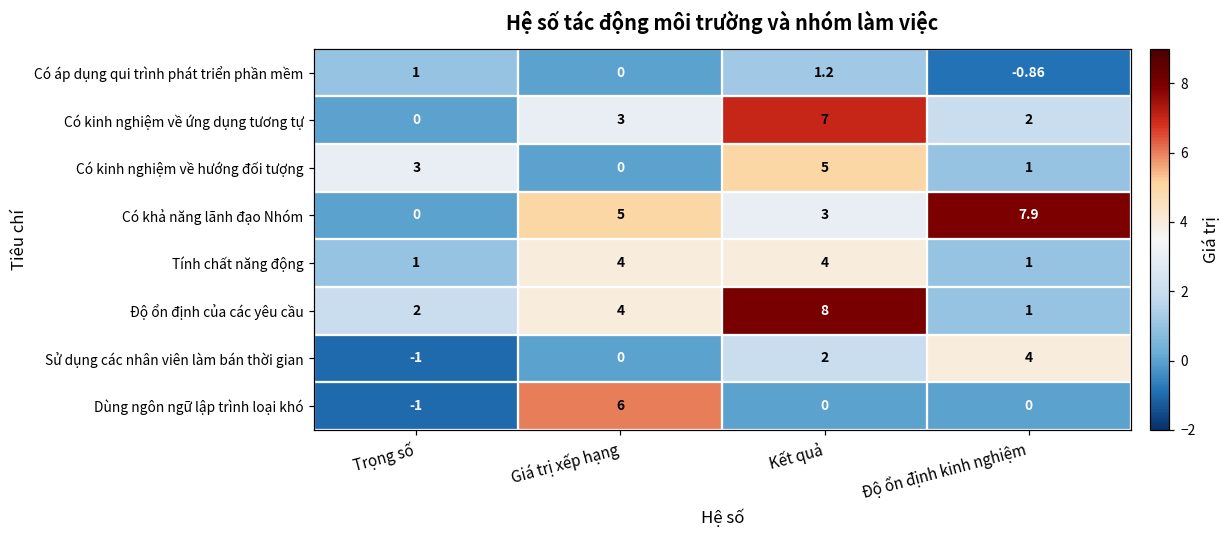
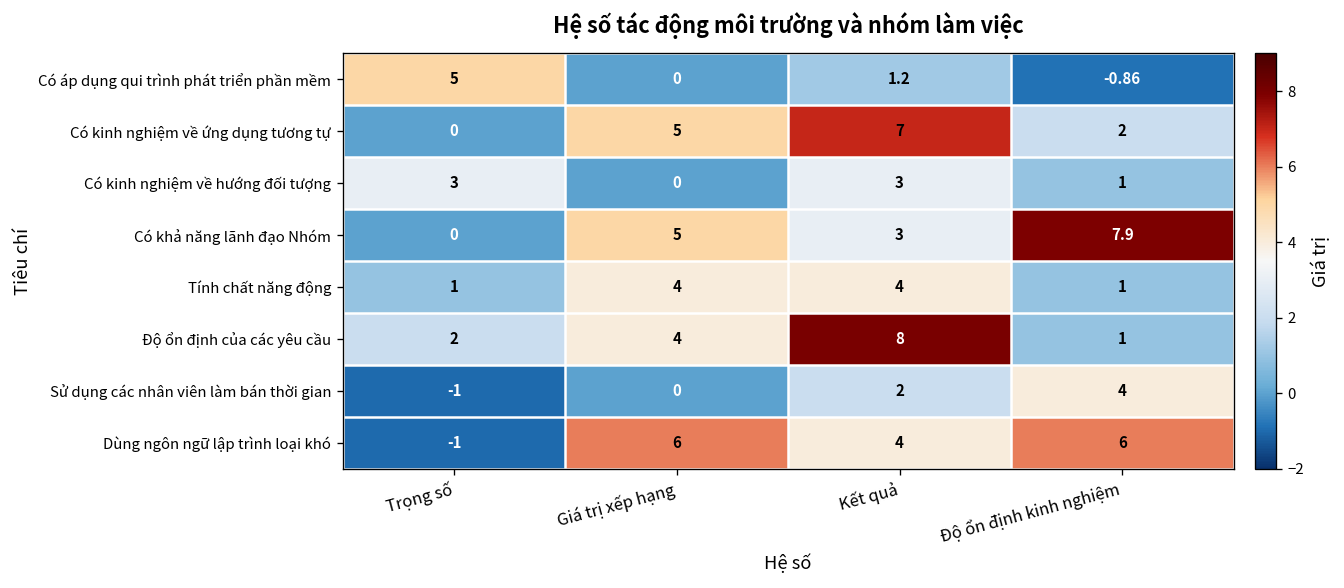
  {
    "Có áp dụng qui trình phát triển phần mềm": {
-     "Trọng số": 1,
+     "Trọng số": 5,
      "Giá trị xếp hạng": 0,
      "Kết quả": 1.2,
      "Độ ổn định kinh nghiệm": -0.86
    },
    "Có kinh nghiệm về ứng dụng tương tự": {
      "Trọng số": 0,
-     "Giá trị xếp hạng": 3,
+     "Giá trị xếp hạng": 5,
      "Kết quả": 7,
      "Độ ổn định kinh nghiệm": 2
    },
    "Có kinh nghiệm về hướng đối tượng": {
      "Trọng số": 3,
      "Giá trị xếp hạng": 0,
-     "Kết quả": 5,
+     "Kết quả": 3,
      "Độ ổn định kinh nghiệm": 1
    },
    "Có khả năng lãnh đạo Nhóm": {
      "Trọng số": 0,
      "Giá trị xếp hạng": 5,
      "Kết quả": 3,
      "Độ ổn định kinh nghiệm": 7.9
    },
    "Tính chất năng động": {
      "Trọng số": 1,
      "Giá trị xếp hạng": 4,
      "Kết quả": 4,
      "Độ ổn định kinh nghiệm": 1
    },
    "Độ ổn định của các yêu cầu": {
      "Trọng số": 2,
      "Giá trị xếp hạng": 4,
      "Kết quả": 8,
      "Độ ổn định kinh nghiệm": 1
    },
    "Sử dụng các nhân viên làm bán thời gian": {
      "Trọng số": -1,
      "Giá trị xếp hạng": 0,
      "Kết quả": 2,
      "Độ ổn định kinh nghiệm": 4
    },
    "Dùng ngôn ngữ lập trình loại khó": {
      "Trọng số": -1,
      "Giá trị xếp hạng": 6,
-     "Kết quả": 0,
-     "Độ ổn định kinh nghiệm": 0
+     "Kết quả": 4,
+     "Độ ổn định kinh nghiệm": 6
    }
  }
